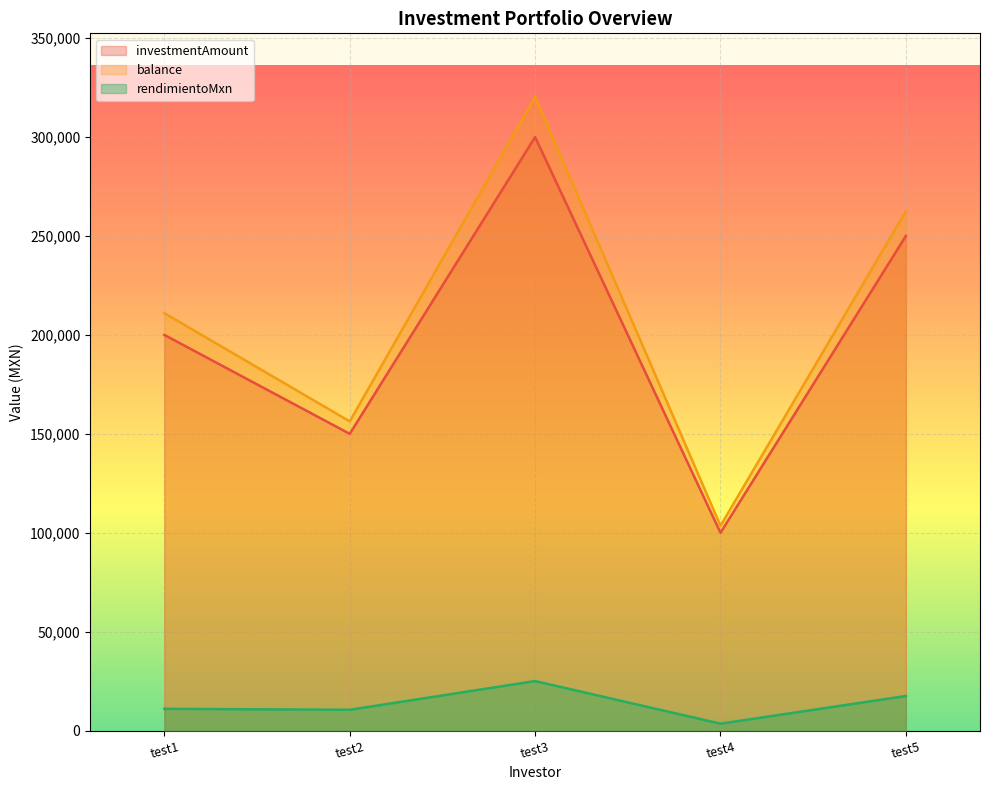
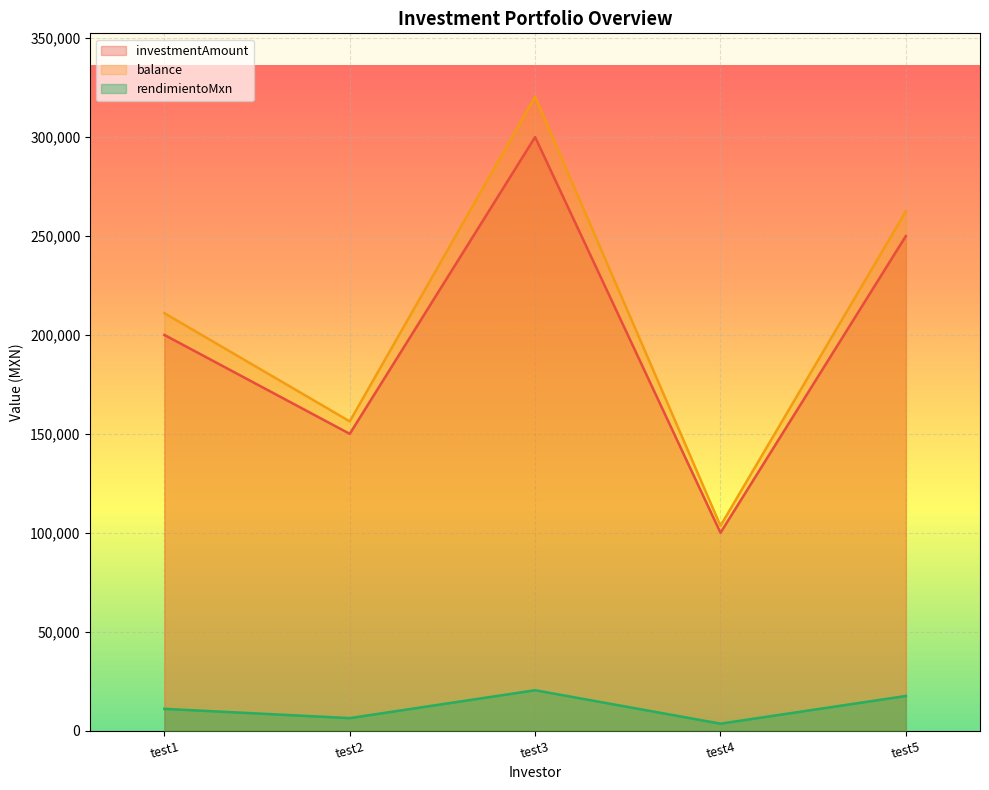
  {
    "rendimientoMxn": {
      "test1": "11,000",
-     "test2": "11,000",
-     "test3": "25,000",
+     "test2": "6,000",
+     "test3": "20,000",
      "test4": "4,000",
      "test5": "17,000"
    }
  }
